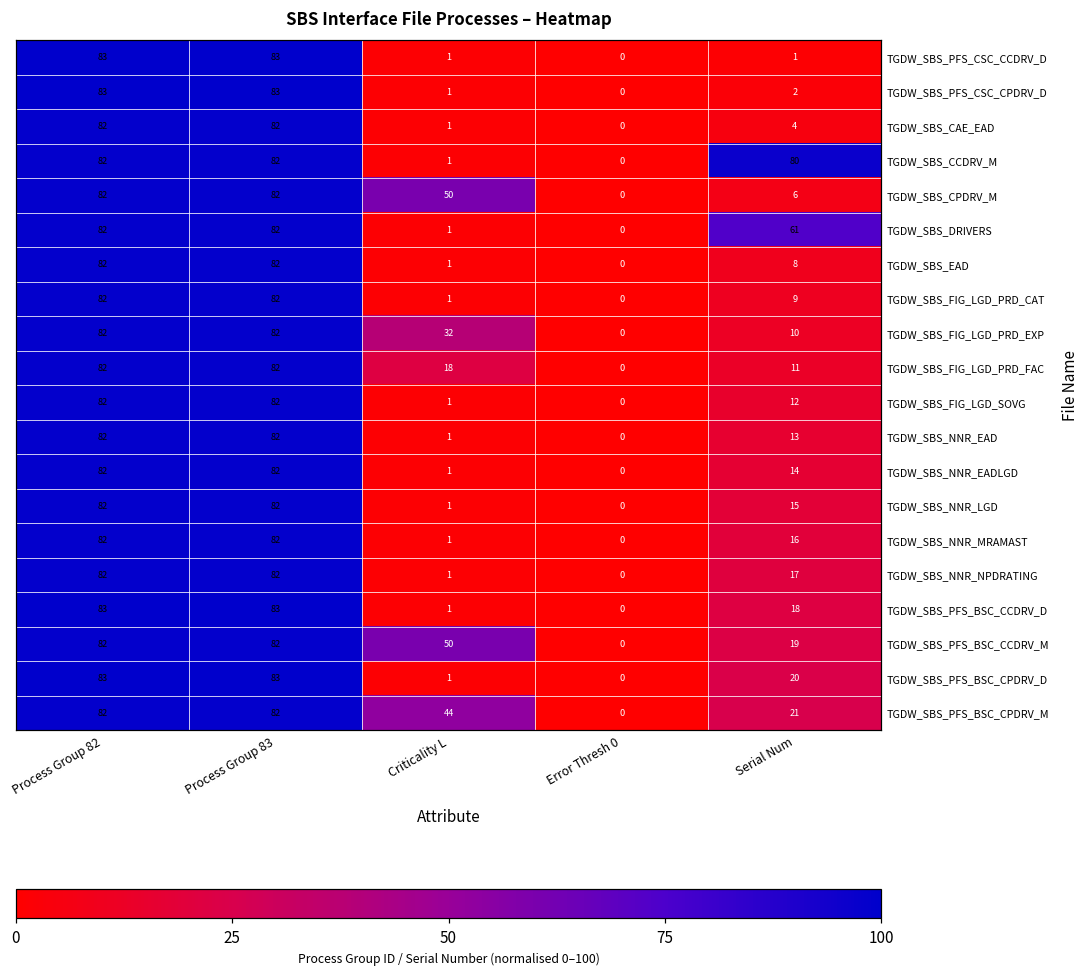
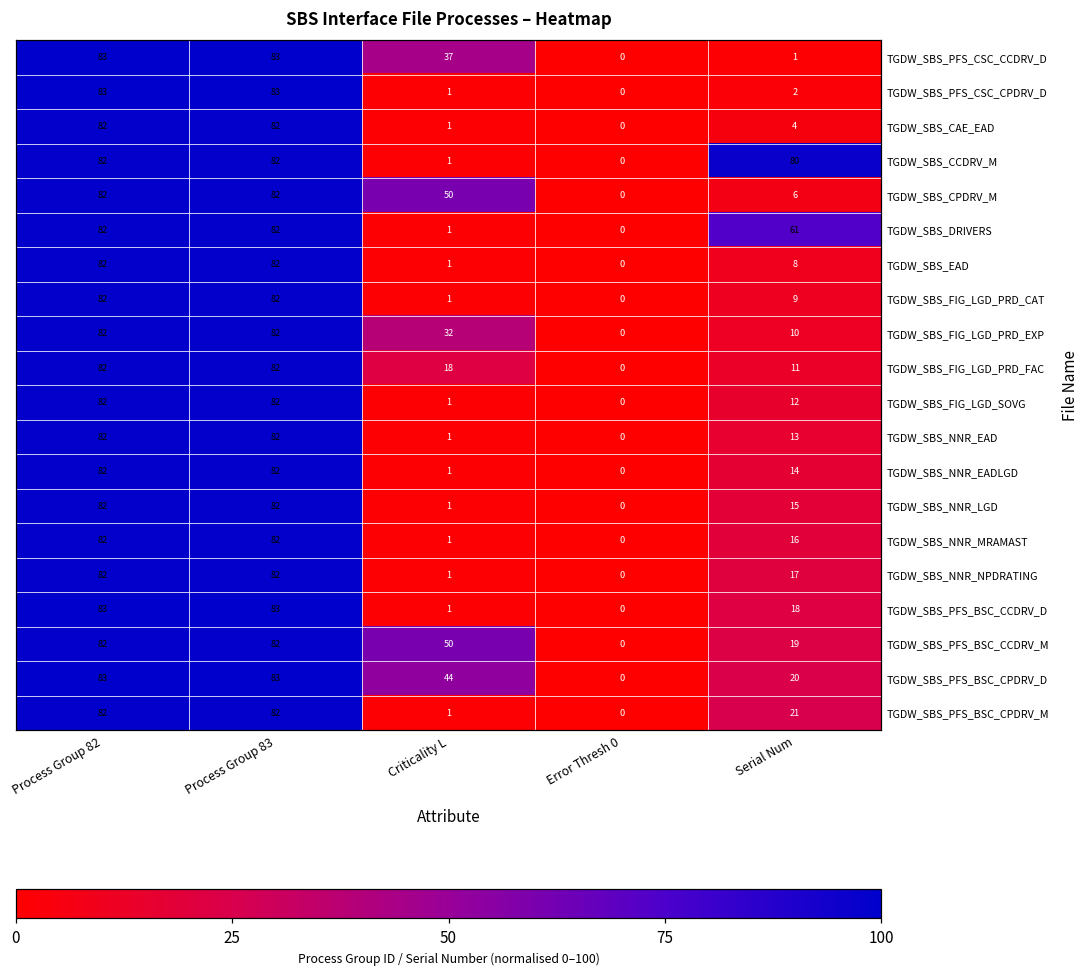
  {
    "TGDW_SBS_PFS_CSC_CCDRV_D": {
      "Process Group 82": 83,
      "Process Group 83": 83,
-     "Criticality L": 1,
+     "Criticality L": 37,
      "Error Thresh 0": 0,
      "Serial Num": 1
    },
    "TGDW_SBS_PFS_CSC_CPDRV_D": {
      "Process Group 82": 83,
      "Process Group 83": 83,
      "Criticality L": 1,
      "Error Thresh 0": 0,
      "Serial Num": 2
    },
    "TGDW_SBS_CAE_EAD": {
      "Process Group 82": 82,
      "Process Group 83": 82,
      "Criticality L": 1,
      "Error Thresh 0": 0,
      "Serial Num": 4
    },
    "TGDW_SBS_CCDRV_M": {
      "Process Group 82": 82,
      "Process Group 83": 82,
      "Criticality L": 1,
      "Error Thresh 0": 0,
      "Serial Num": 80
    },
    "TGDW_SBS_CPDRV_M": {
      "Process Group 82": 82,
      "Process Group 83": 82,
      "Criticality L": 50,
      "Error Thresh 0": 0,
      "Serial Num": 6
    },
    "TGDW_SBS_DRIVERS": {
      "Process Group 82": 82,
      "Process Group 83": 82,
      "Criticality L": 1,
      "Error Thresh 0": 0,
      "Serial Num": 61
    },
    "TGDW_SBS_EAD": {
      "Process Group 82": 82,
      "Process Group 83": 82,
      "Criticality L": 1,
      "Error Thresh 0": 0,
      "Serial Num": 8
    },
    "TGDW_SBS_FIG_LGD_PRD_CAT": {
      "Process Group 82": 82,
      "Process Group 83": 82,
      "Criticality L": 1,
      "Error Thresh 0": 0,
      "Serial Num": 9
    },
    "TGDW_SBS_FIG_LGD_PRD_EXP": {
      "Process Group 82": 82,
      "Process Group 83": 82,
      "Criticality L": 32,
      "Error Thresh 0": 0,
      "Serial Num": 10
    },
    "TGDW_SBS_FIG_LGD_PRD_FAC": {
      "Process Group 82": 82,
      "Process Group 83": 82,
      "Criticality L": 18,
      "Error Thresh 0": 0,
      "Serial Num": 11
    },
    "TGDW_SBS_FIG_LGD_SOVG": {
      "Process Group 82": 82,
      "Process Group 83": 82,
      "Criticality L": 1,
      "Error Thresh 0": 0,
      "Serial Num": 12
    },
    "TGDW_SBS_NNR_EAD": {
      "Process Group 82": 82,
      "Process Group 83": 82,
      "Criticality L": 1,
      "Error Thresh 0": 0,
      "Serial Num": 13
    },
    "TGDW_SBS_NNR_EADLGD": {
      "Process Group 82": 82,
      "Process Group 83": 82,
      "Criticality L": 1,
      "Error Thresh 0": 0,
      "Serial Num": 14
    },
    "TGDW_SBS_NNR_LGD": {
      "Process Group 82": 82,
      "Process Group 83": 82,
      "Criticality L": 1,
      "Error Thresh 0": 0,
      "Serial Num": 15
    },
    "TGDW_SBS_NNR_MRAMAST": {
      "Process Group 82": 82,
      "Process Group 83": 82,
      "Criticality L": 1,
      "Error Thresh 0": 0,
      "Serial Num": 16
    },
    "TGDW_SBS_NNR_NPDRATING": {
      "Process Group 82": 82,
      "Process Group 83": 82,
      "Criticality L": 1,
      "Error Thresh 0": 0,
      "Serial Num": 17
    },
    "TGDW_SBS_PFS_BSC_CCDRV_D": {
      "Process Group 82": 83,
      "Process Group 83": 83,
      "Criticality L": 1,
      "Error Thresh 0": 0,
      "Serial Num": 18
    },
    "TGDW_SBS_PFS_BSC_CCDRV_M": {
      "Process Group 82": 82,
      "Process Group 83": 82,
      "Criticality L": 50,
      "Error Thresh 0": 0,
      "Serial Num": 19
    },
    "TGDW_SBS_PFS_BSC_CPDRV_D": {
      "Process Group 82": 83,
      "Process Group 83": 83,
-     "Criticality L": 1,
+     "Criticality L": 44,
      "Error Thresh 0": 0,
      "Serial Num": 20
    },
    "TGDW_SBS_PFS_BSC_CPDRV_M": {
      "Process Group 82": 82,
      "Process Group 83": 82,
-     "Criticality L": 44,
+     "Criticality L": 1,
      "Error Thresh 0": 0,
      "Serial Num": 21
    }
  }
